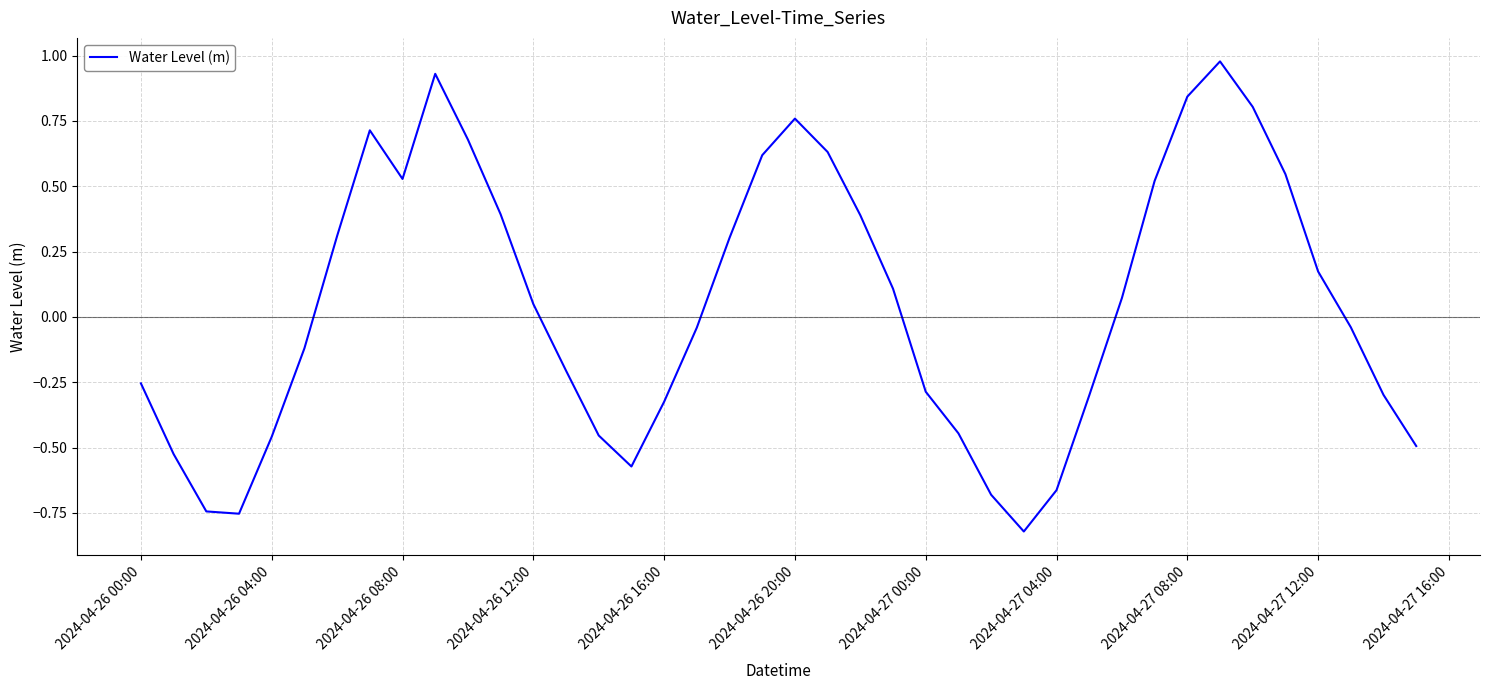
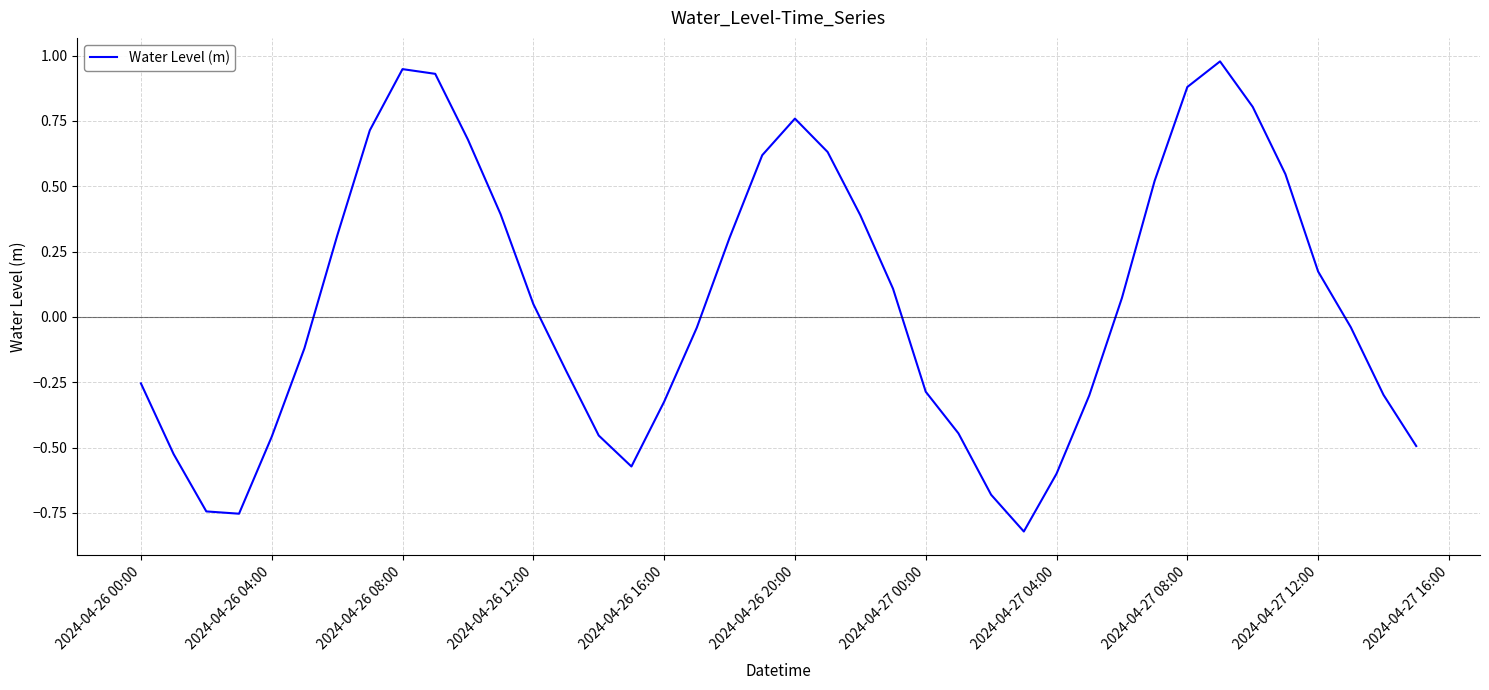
  {
    "2024-04-26 00:00": -0.25,
    "2024-04-26 04:00": -0.46,
-   "2024-04-26 08:00": 0.53,
+   "2024-04-26 08:00": 0.95,
    "2024-04-26 12:00": 0.05,
    "2024-04-26 16:00": -0.32,
    "2024-04-26 20:00": 0.76,
    "2024-04-27 00:00": -0.29,
-   "2024-04-27 04:00": -0.66,
-   "2024-04-27 08:00": 0.84,
+   "2024-04-27 04:00": -0.60,
+   "2024-04-27 08:00": 0.88,
    "2024-04-27 12:00": 0.17
  }
